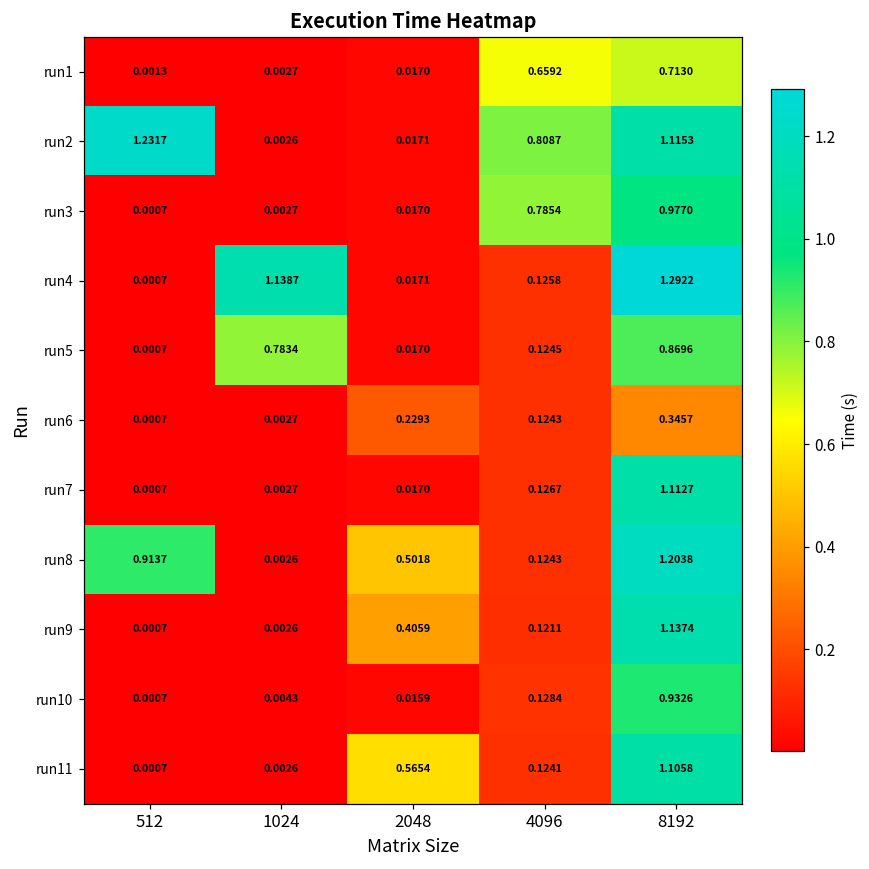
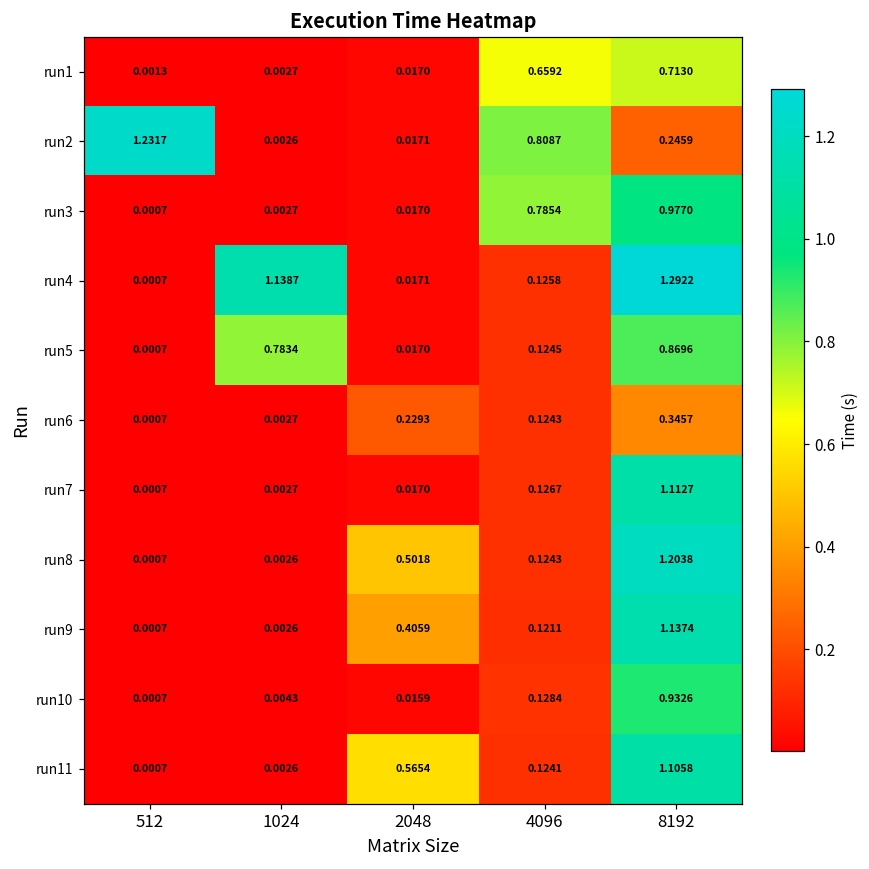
  {
    "run1": {
      "512": 0.0013,
      "1024": 0.0027,
      "2048": 0.0170,
      "4096": 0.6592,
      "8192": 0.7130
    },
    "run2": {
      "512": 1.2317,
      "1024": 0.0026,
      "2048": 0.0171,
      "4096": 0.8087,
-     "8192": 1.1153
+     "8192": 0.2459
    },
    "run3": {
      "512": 0.0007,
      "1024": 0.0027,
      "2048": 0.0170,
      "4096": 0.7854,
      "8192": 0.9770
    },
    "run4": {
      "512": 0.0007,
      "1024": 1.1387,
      "2048": 0.0171,
      "4096": 0.1258,
      "8192": 1.2922
    },
    "run5": {
      "512": 0.0007,
      "1024": 0.7834,
      "2048": 0.0170,
      "4096": 0.1245,
      "8192": 0.8696
    },
    "run6": {
      "512": 0.0007,
      "1024": 0.0027,
      "2048": 0.2293,
      "4096": 0.1243,
      "8192": 0.3457
    },
    "run7": {
      "512": 0.0007,
      "1024": 0.0027,
      "2048": 0.0170,
      "4096": 0.1267,
      "8192": 1.1127
    },
    "run8": {
-     "512": 0.9137,
+     "512": 0.0007,
      "1024": 0.0026,
      "2048": 0.5018,
      "4096": 0.1243,
      "8192": 1.2038
    },
    "run9": {
      "512": 0.0007,
      "1024": 0.0026,
      "2048": 0.4059,
      "4096": 0.1211,
      "8192": 1.1374
    },
    "run10": {
      "512": 0.0007,
      "1024": 0.0043,
      "2048": 0.0159,
      "4096": 0.1284,
      "8192": 0.9326
    },
    "run11": {
      "512": 0.0007,
      "1024": 0.0026,
      "2048": 0.5654,
      "4096": 0.1241,
      "8192": 1.1058
    }
  }
